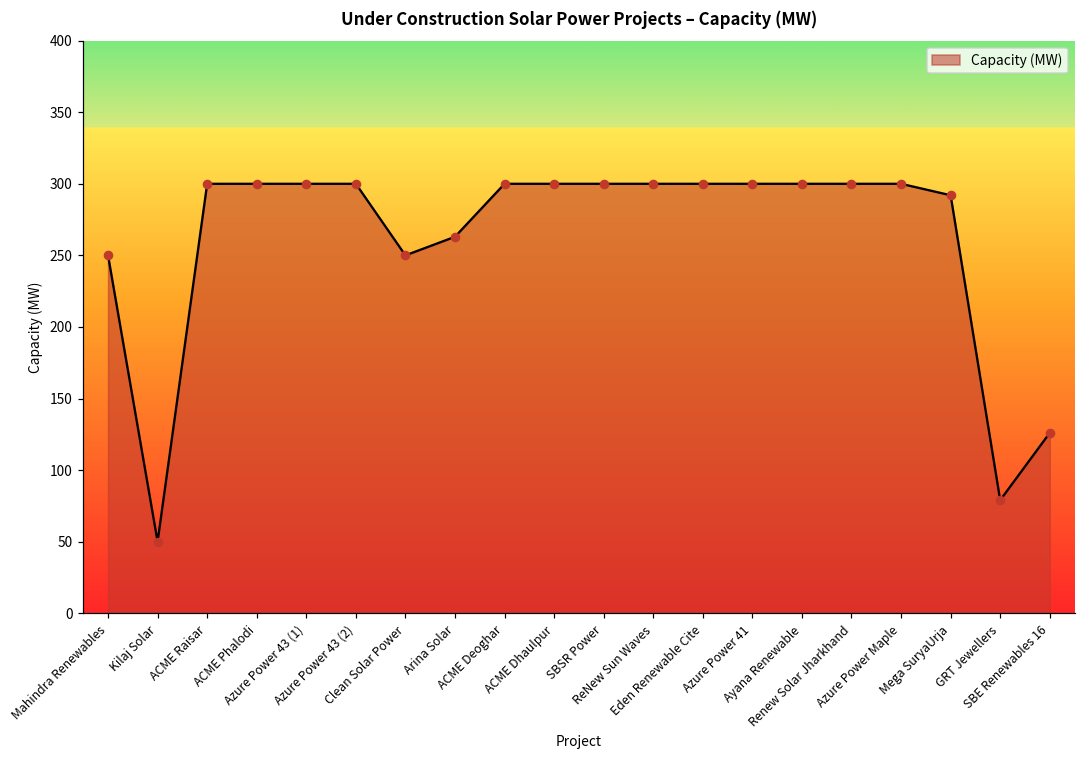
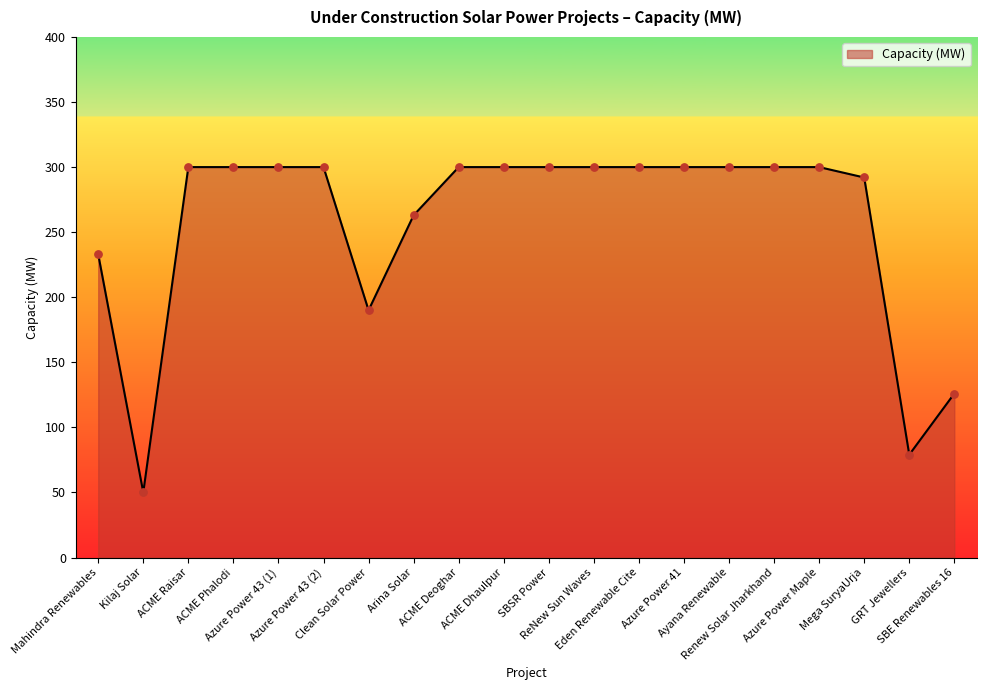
  {
-   "Mahindra Renewables": 250,
+   "Mahindra Renewables": 233,
    "Kilaj Solar": 50,
    "ACME Raisar": 300,
    "ACME Phalodi": 300,
    "Azure Power 43 (1)": 300,
    "Azure Power 43 (2)": 300,
-   "Clean Solar Power": 250,
+   "Clean Solar Power": 190,
    "Arina Solar": 263,
    "ACME Deoghar": 300,
    "ACME Dhaulpur": 300,
    "SBSR Power": 300,
    "ReNew Sun Waves": 300,
    "Eden Renewable Cite": 300,
    "Azure Power 41": 300,
    "Ayana Renewable": 300,
    "Renew Solar Jharkhand": 300,
    "Azure Power Maple": 300,
    "Mega SuryaUrja": 292,
    "GRT Jewellers": 79,
    "SBE Renewables 16": 126
  }
